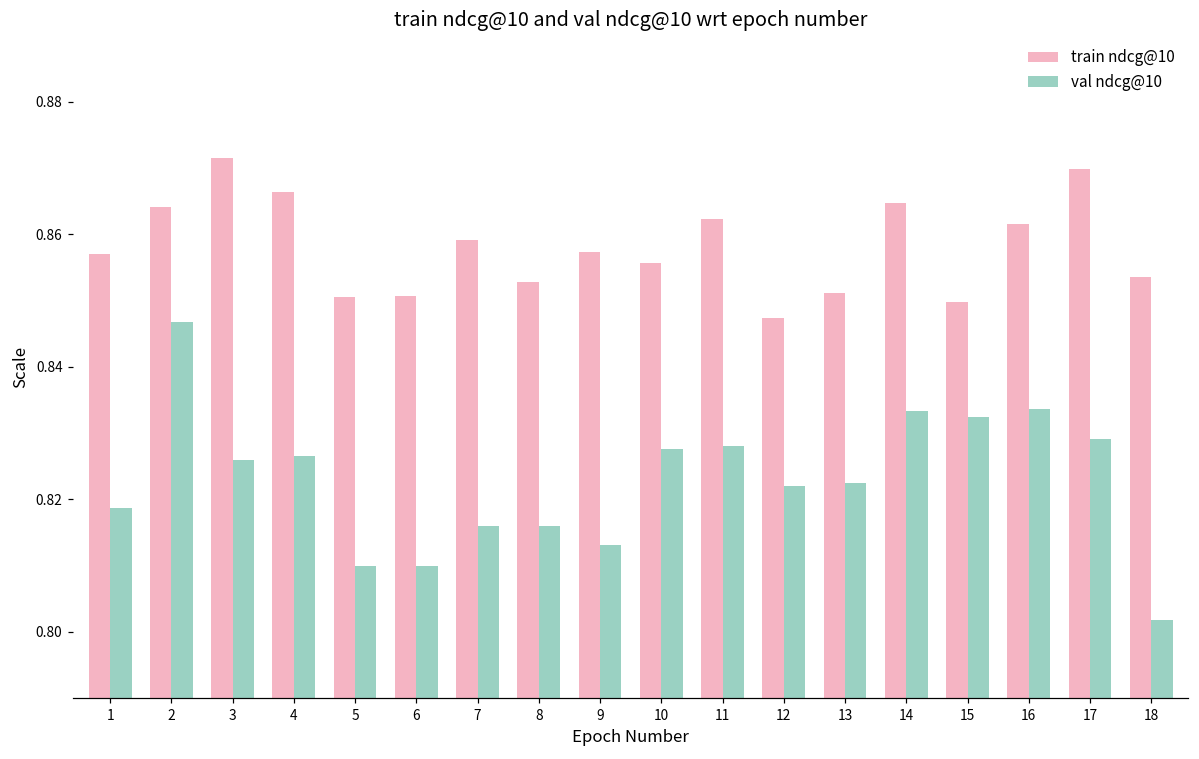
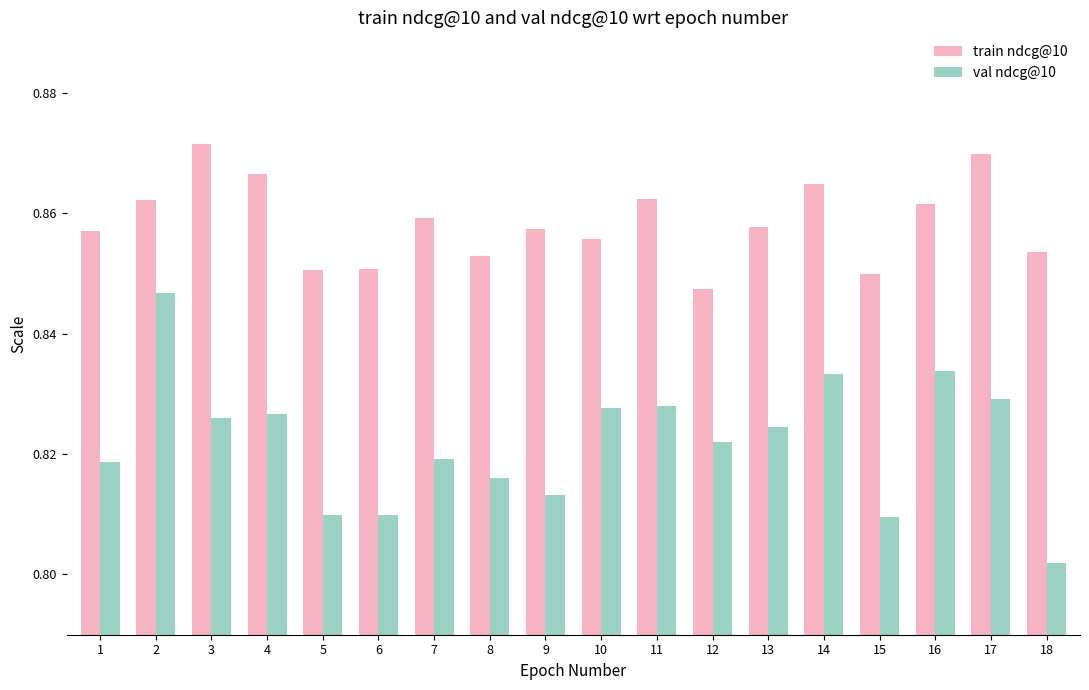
  {
    "train ndcg@10": {
      "1": 0.857,
-     "2": 0.864,
+     "2": 0.862,
      "3": 0.872,
      "4": 0.866,
      "5": 0.851,
      "6": 0.851,
      "7": 0.859,
      "8": 0.853,
      "9": 0.857,
      "10": 0.856,
      "11": 0.862,
      "12": 0.847,
-     "13": 0.851,
+     "13": 0.858,
      "14": 0.865,
      "15": 0.850,
      "16": 0.862,
      "17": 0.870,
      "18": 0.854
    },
    "val ndcg@10": {
      "1": 0.819,
      "2": 0.847,
      "3": 0.826,
      "4": 0.827,
      "5": 0.810,
      "6": 0.810,
-     "7": 0.816,
+     "7": 0.819,
      "8": 0.816,
      "9": 0.813,
      "10": 0.828,
      "11": 0.828,
      "12": 0.822,
-     "13": 0.822,
+     "13": 0.824,
      "14": 0.833,
-     "15": 0.832,
+     "15": 0.810,
      "16": 0.834,
      "17": 0.829,
      "18": 0.802
    }
  }
